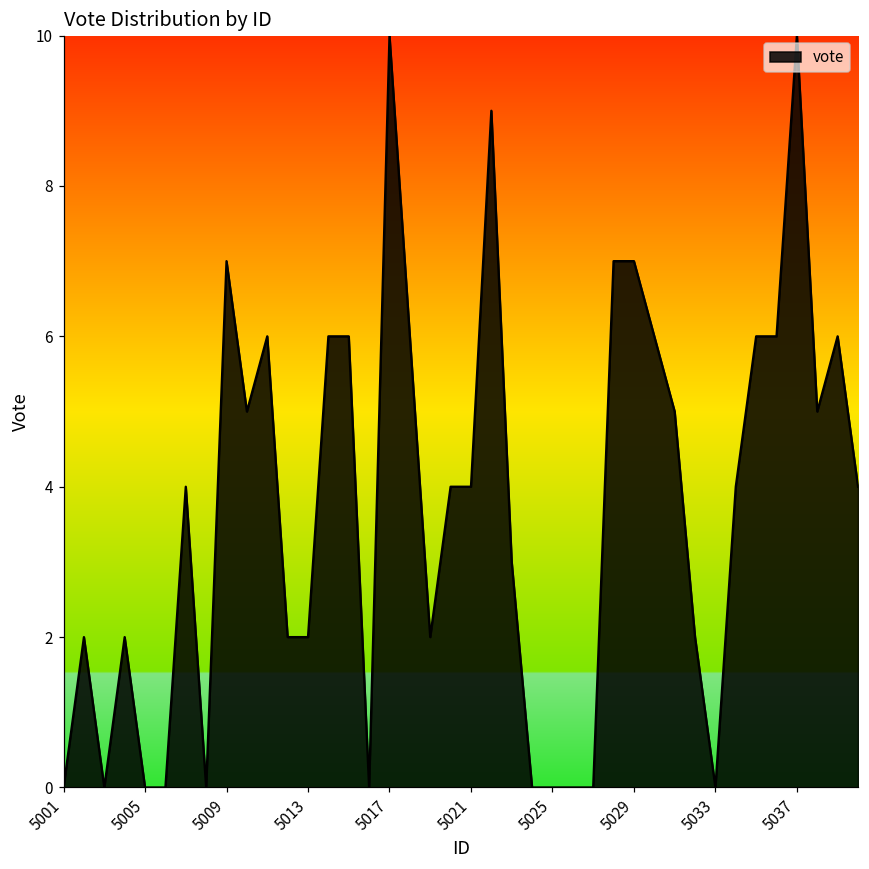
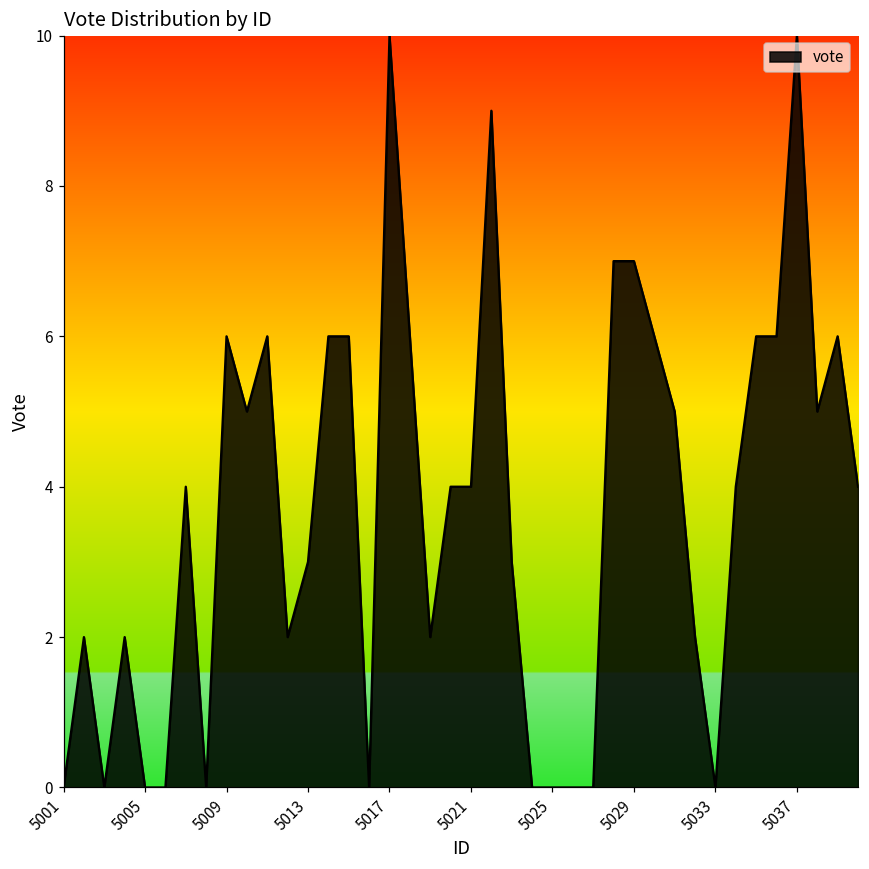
  {
    "5001": 0,
    "5005": 0,
-   "5009": 7,
-   "5013": 2,
+   "5009": 6,
+   "5013": 3,
    "5017": 10,
    "5021": 4,
    "5025": 0,
    "5029": 7,
    "5033": 0,
    "5037": 10
  }
